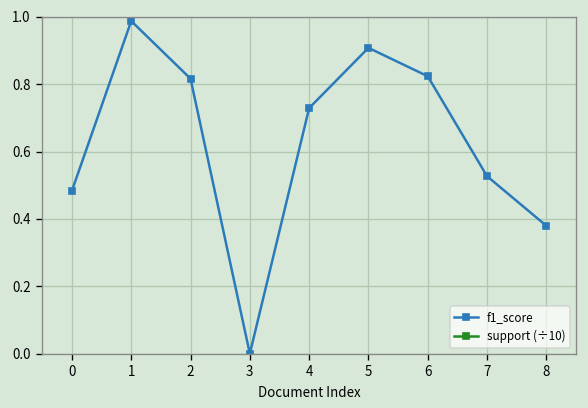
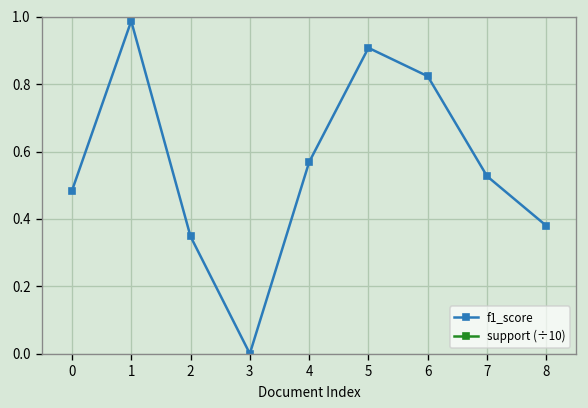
  {
    "f1_score": {
      "0": 0.48,
      "1": 0.99,
-     "2": 0.82,
+     "2": 0.35,
      "3": 0.00,
-     "4": 0.73,
+     "4": 0.57,
      "5": 0.91,
      "6": 0.82,
      "7": 0.53,
      "8": 0.38
    }
  }
